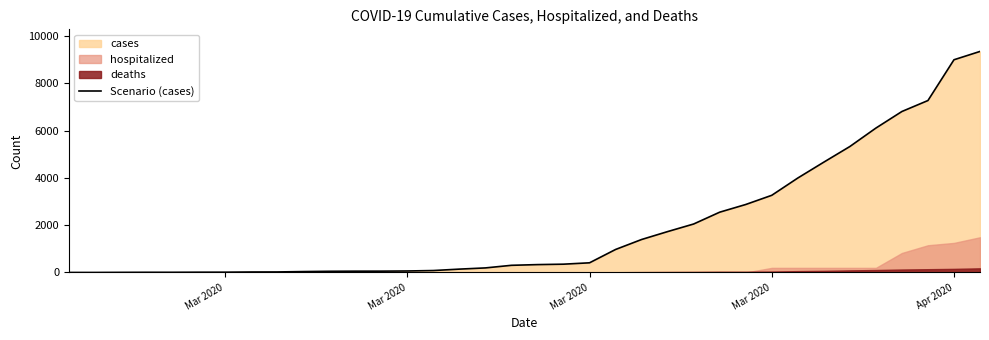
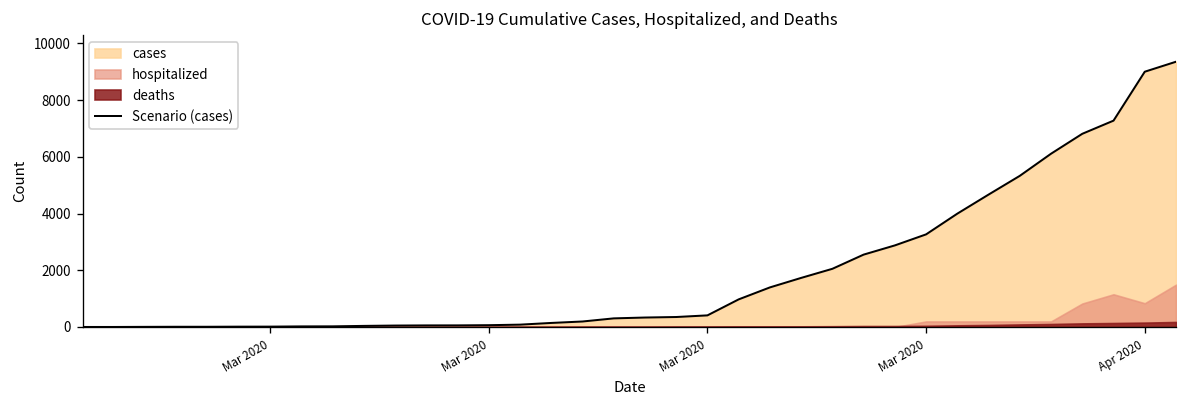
  {
    "cases": {
      "Apr 2020": 9000
    },
    "hospitalized": {
-     "Apr 2020": 1300
+     "Apr 2020": 800
    },
    "deaths": {
      "Apr 2020": 200
    }
  }
